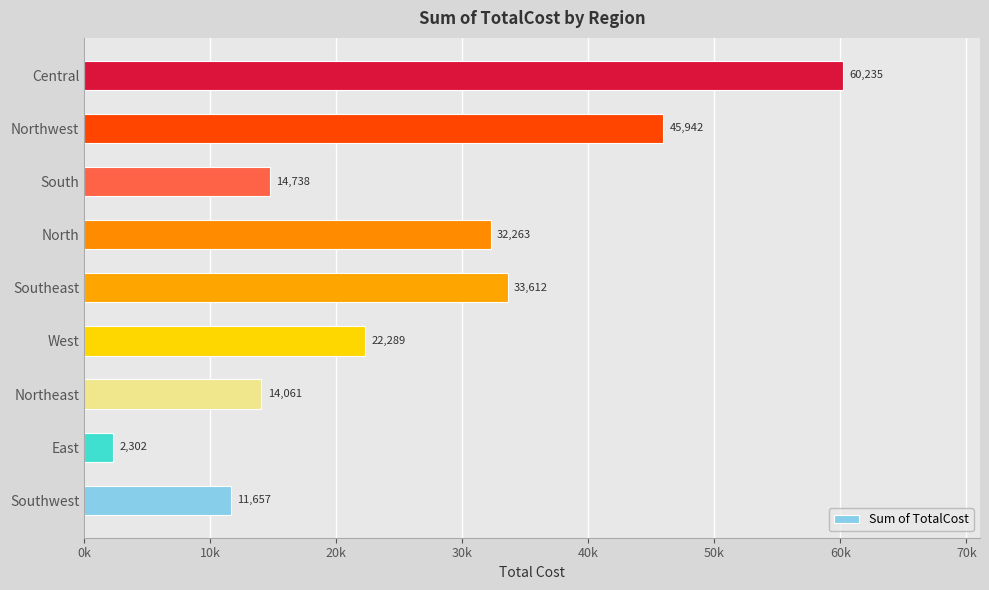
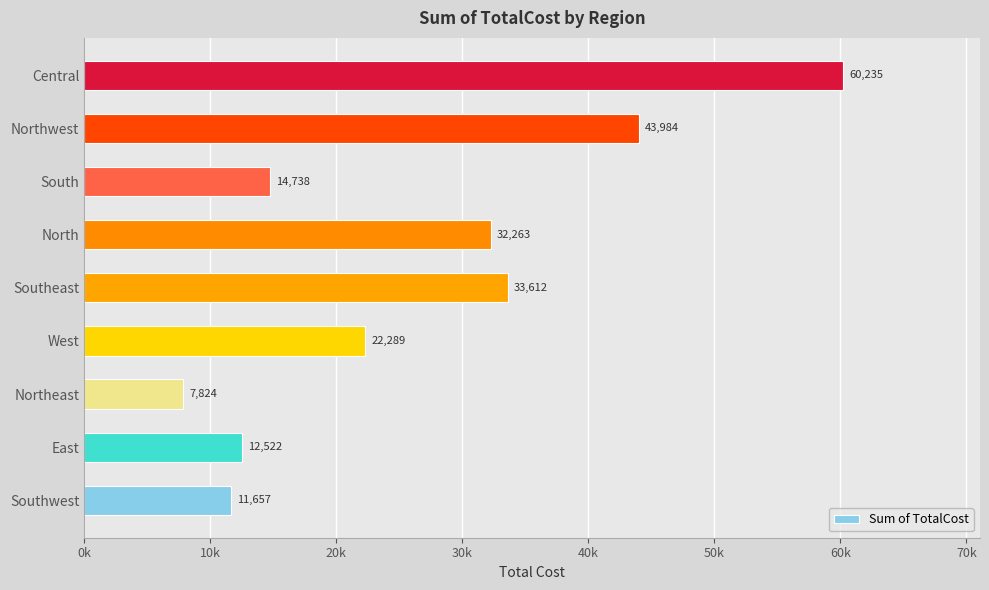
  {
    "Central": "60,235",
-   "Northwest": "45,942",
+   "Northwest": "43,984",
    "South": "14,738",
    "North": "32,263",
    "Southeast": "33,612",
    "West": "22,289",
-   "Northeast": "14,061",
-   "East": "2,302",
+   "Northeast": "7,824",
+   "East": "12,522",
    "Southwest": "11,657"
  }
